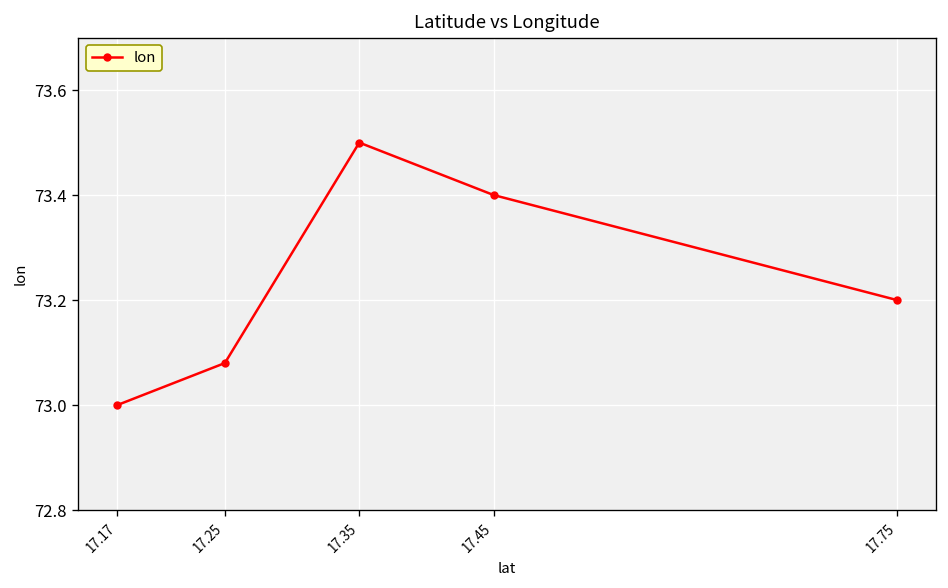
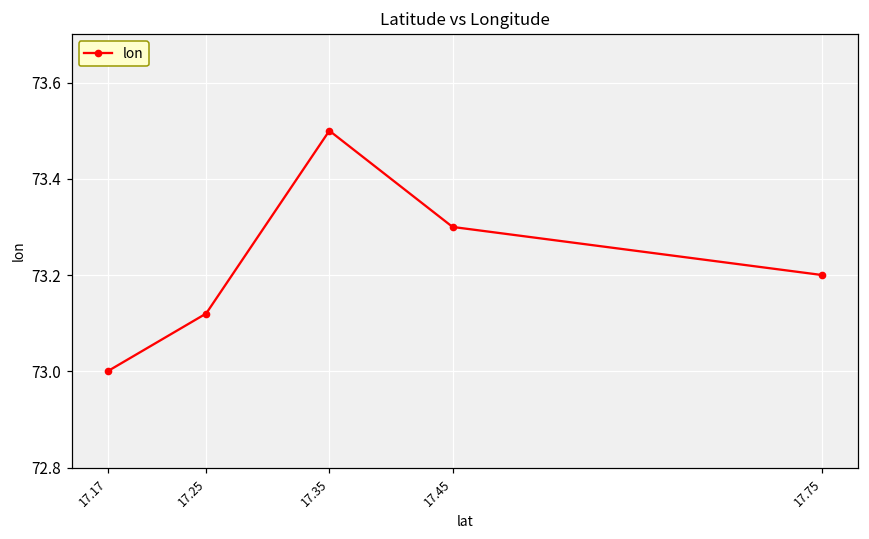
  {
    "17.17": 73.00,
-   "17.25": 73.08,
+   "17.25": 73.12,
    "17.35": 73.50,
-   "17.45": 73.4,
+   "17.45": 73.3,
    "17.75": 73.20
  }
